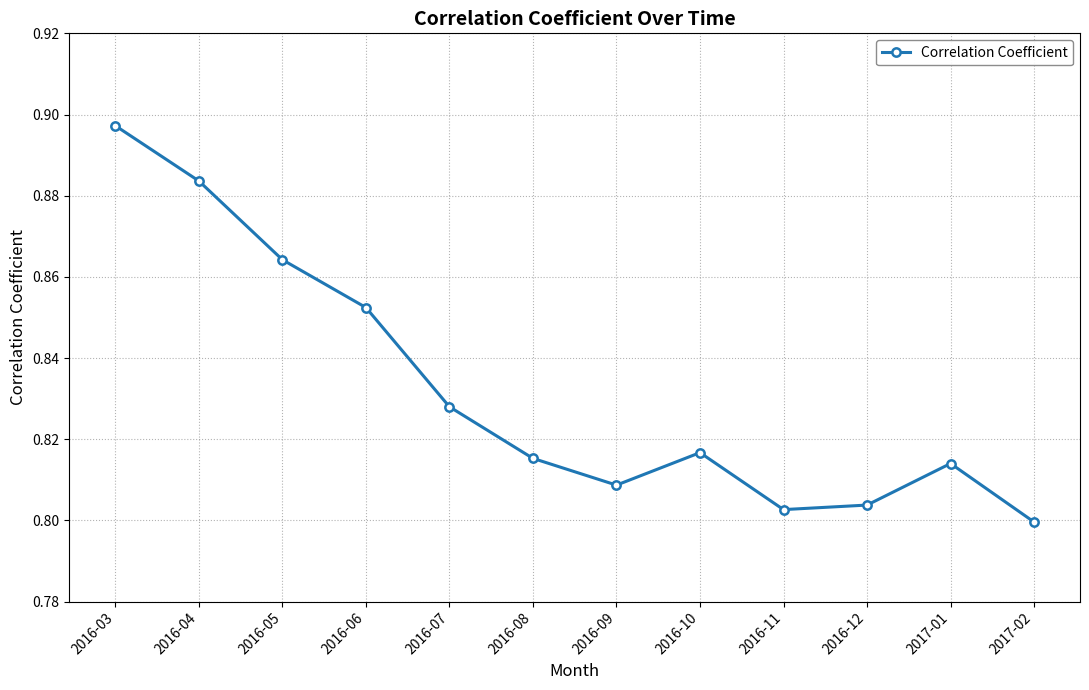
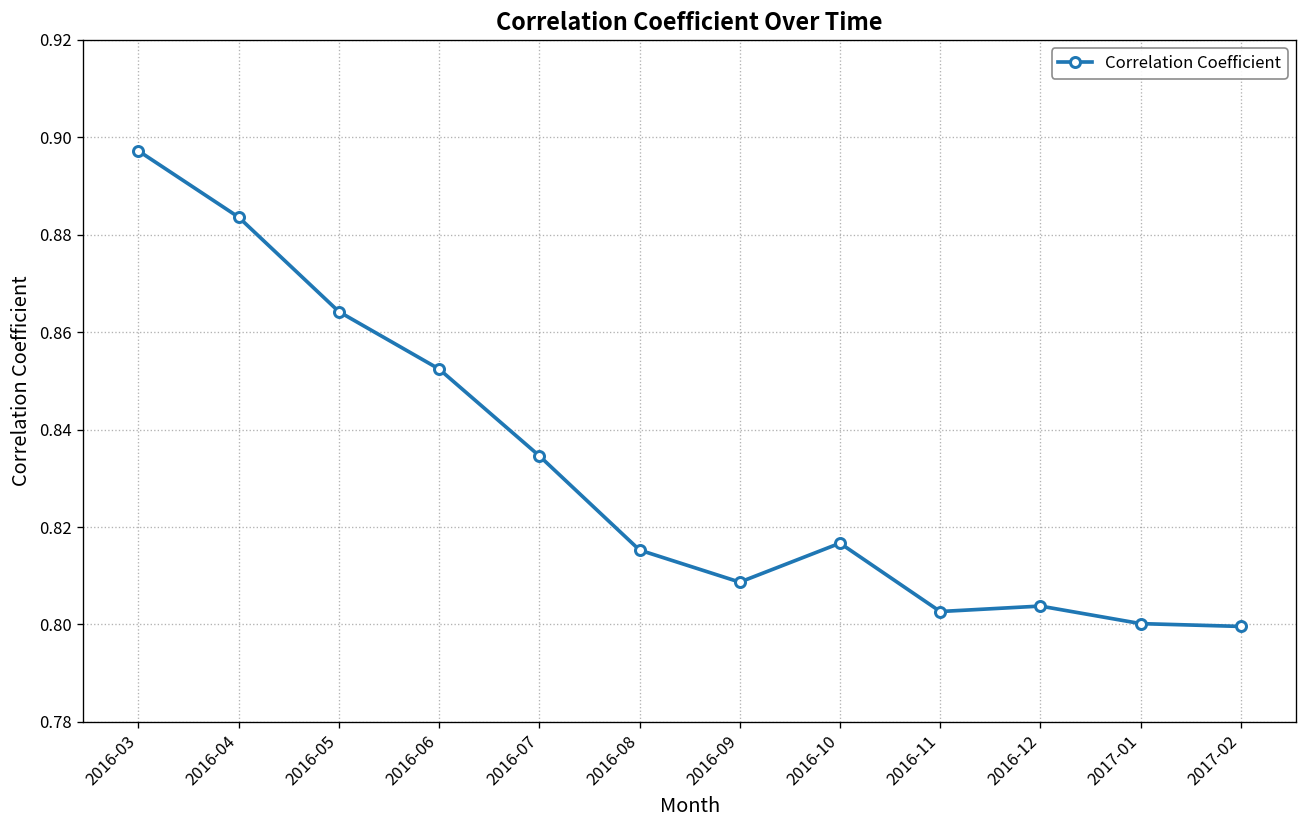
  {
    "2016-03": 0.897,
    "2016-04": 0.884,
    "2016-05": 0.864,
    "2016-06": 0.852,
-   "2016-07": 0.828,
+   "2016-07": 0.835,
    "2016-08": 0.815,
    "2016-09": 0.809,
    "2016-10": 0.817,
    "2016-11": 0.803,
    "2016-12": 0.804,
-   "2017-01": 0.814,
+   "2017-01": 0.800,
    "2017-02": 0.800
  }
